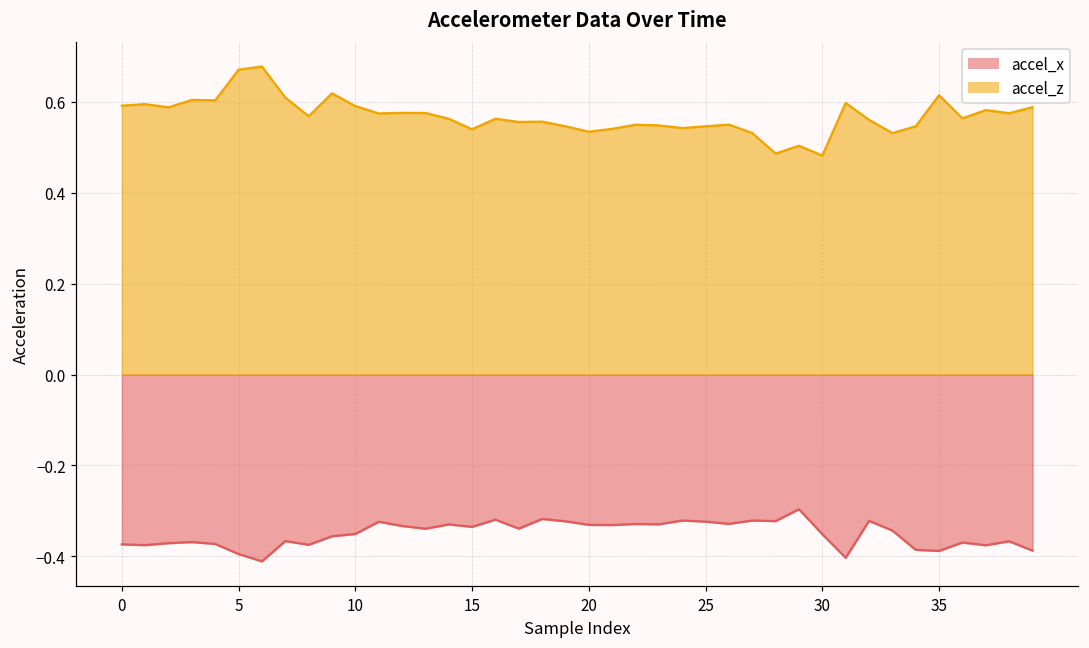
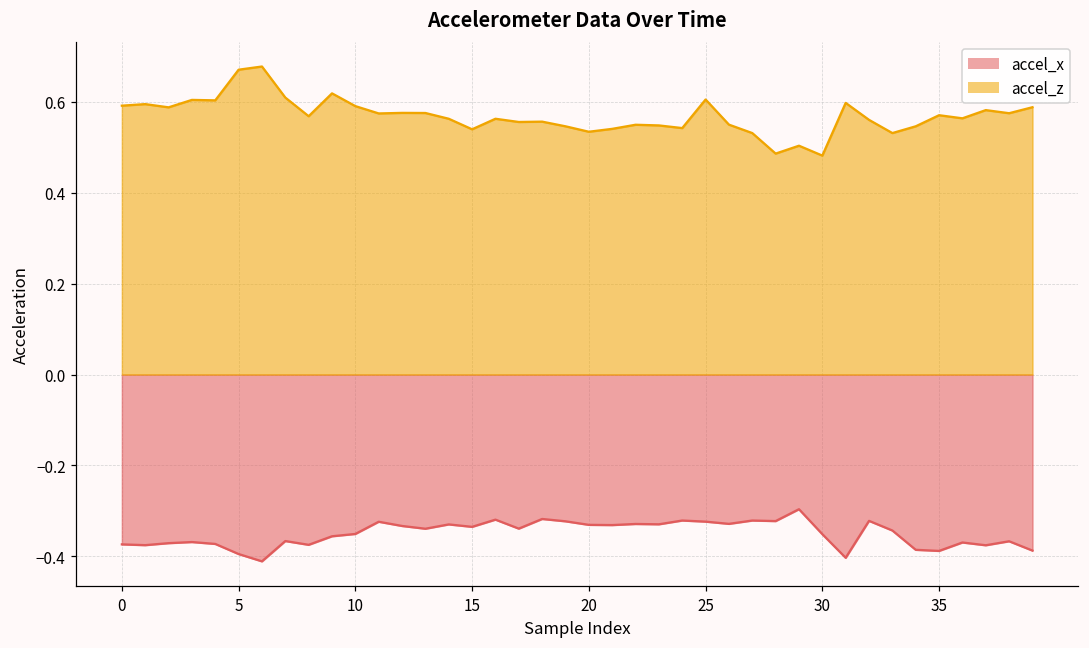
  {
    "accel_z": {
      "0": 0.59,
      "5": 0.67,
      "10": 0.59,
      "15": 0.54,
      "20": 0.53,
-     "25": 0.55,
+     "25": 0.61,
      "30": 0.48,
-     "35": 0.61
+     "35": 0.57
    }
  }
